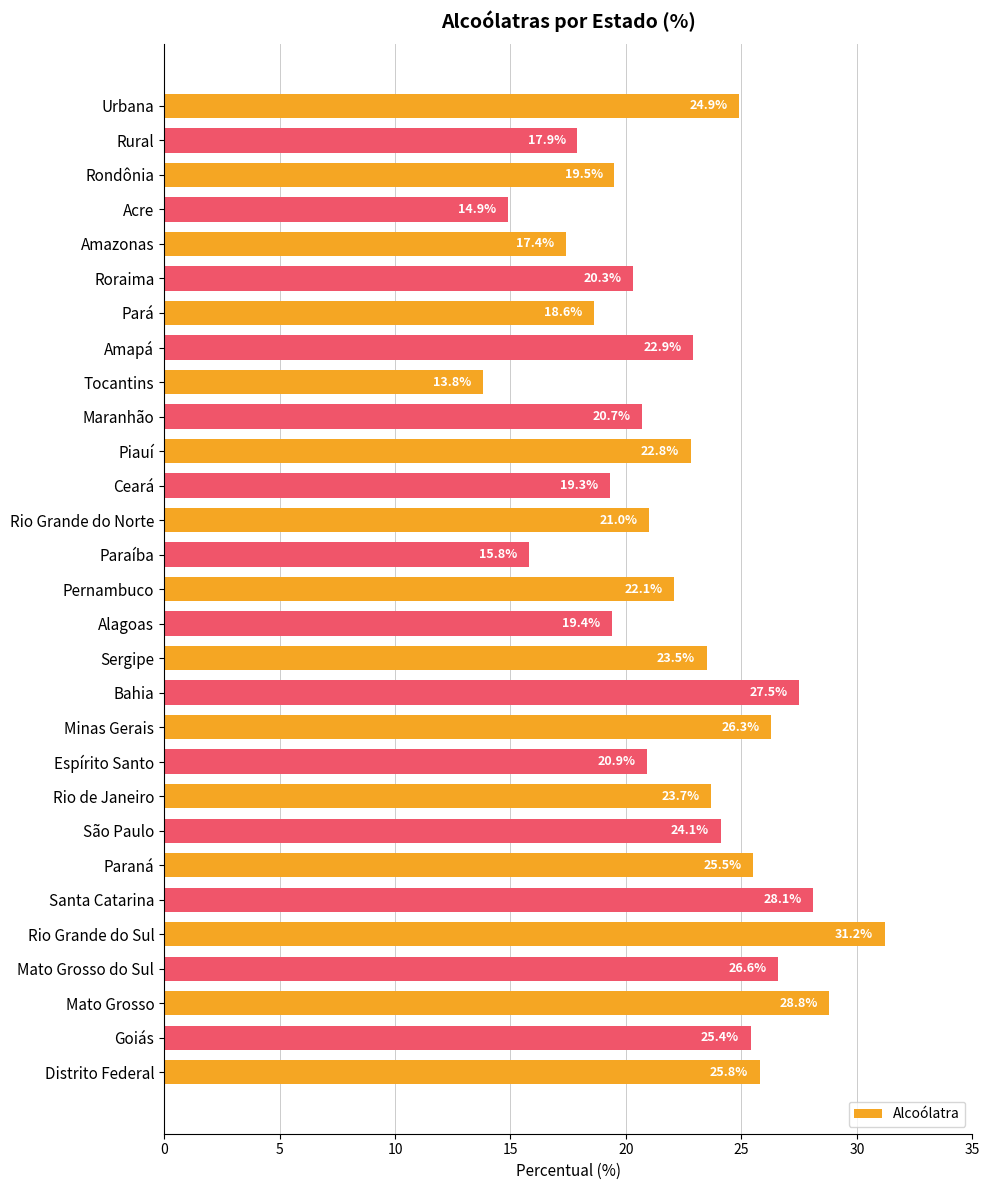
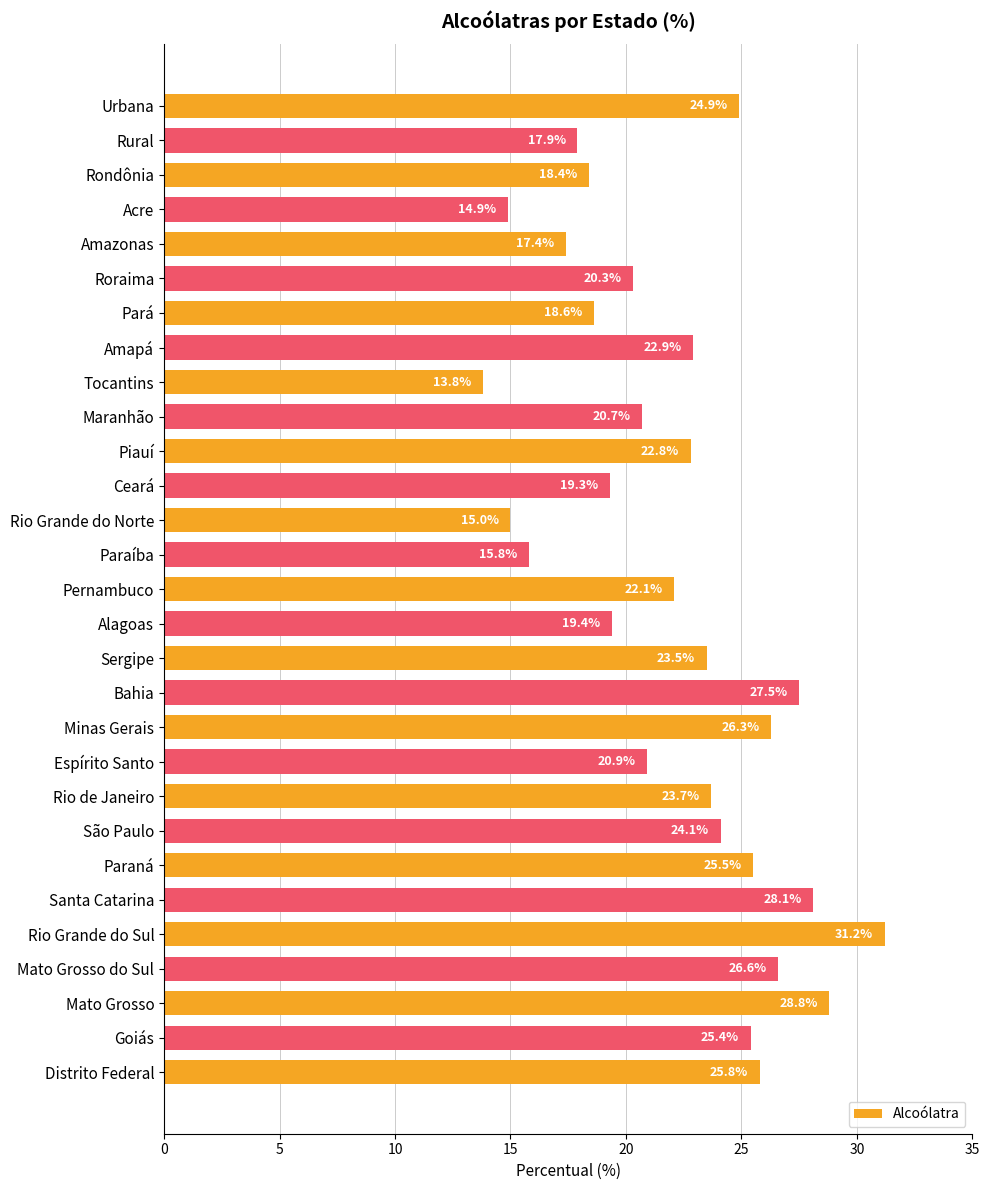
  {
    "Urbana": "24.9%",
    "Rural": "17.9%",
-   "Rondônia": "19.5%",
+   "Rondônia": "18.4%",
    "Acre": "14.9%",
    "Amazonas": "17.4%",
    "Roraima": "20.3%",
    "Pará": "18.6%",
    "Amapá": "22.9%",
    "Tocantins": "13.8%",
    "Maranhão": "20.7%",
    "Piauí": "22.8%",
    "Ceará": "19.3%",
-   "Rio Grande do Norte": "21.0%",
+   "Rio Grande do Norte": "15.0%",
    "Paraíba": "15.8%",
    "Pernambuco": "22.1%",
    "Alagoas": "19.4%",
    "Sergipe": "23.5%",
    "Bahia": "27.5%",
    "Minas Gerais": "26.3%",
    "Espírito Santo": "20.9%",
    "Rio de Janeiro": "23.7%",
    "São Paulo": "24.1%",
    "Paraná": "25.5%",
    "Santa Catarina": "28.1%",
    "Rio Grande do Sul": "31.2%",
    "Mato Grosso do Sul": "26.6%",
    "Mato Grosso": "28.8%",
    "Goiás": "25.4%",
    "Distrito Federal": "25.8%"
  }
